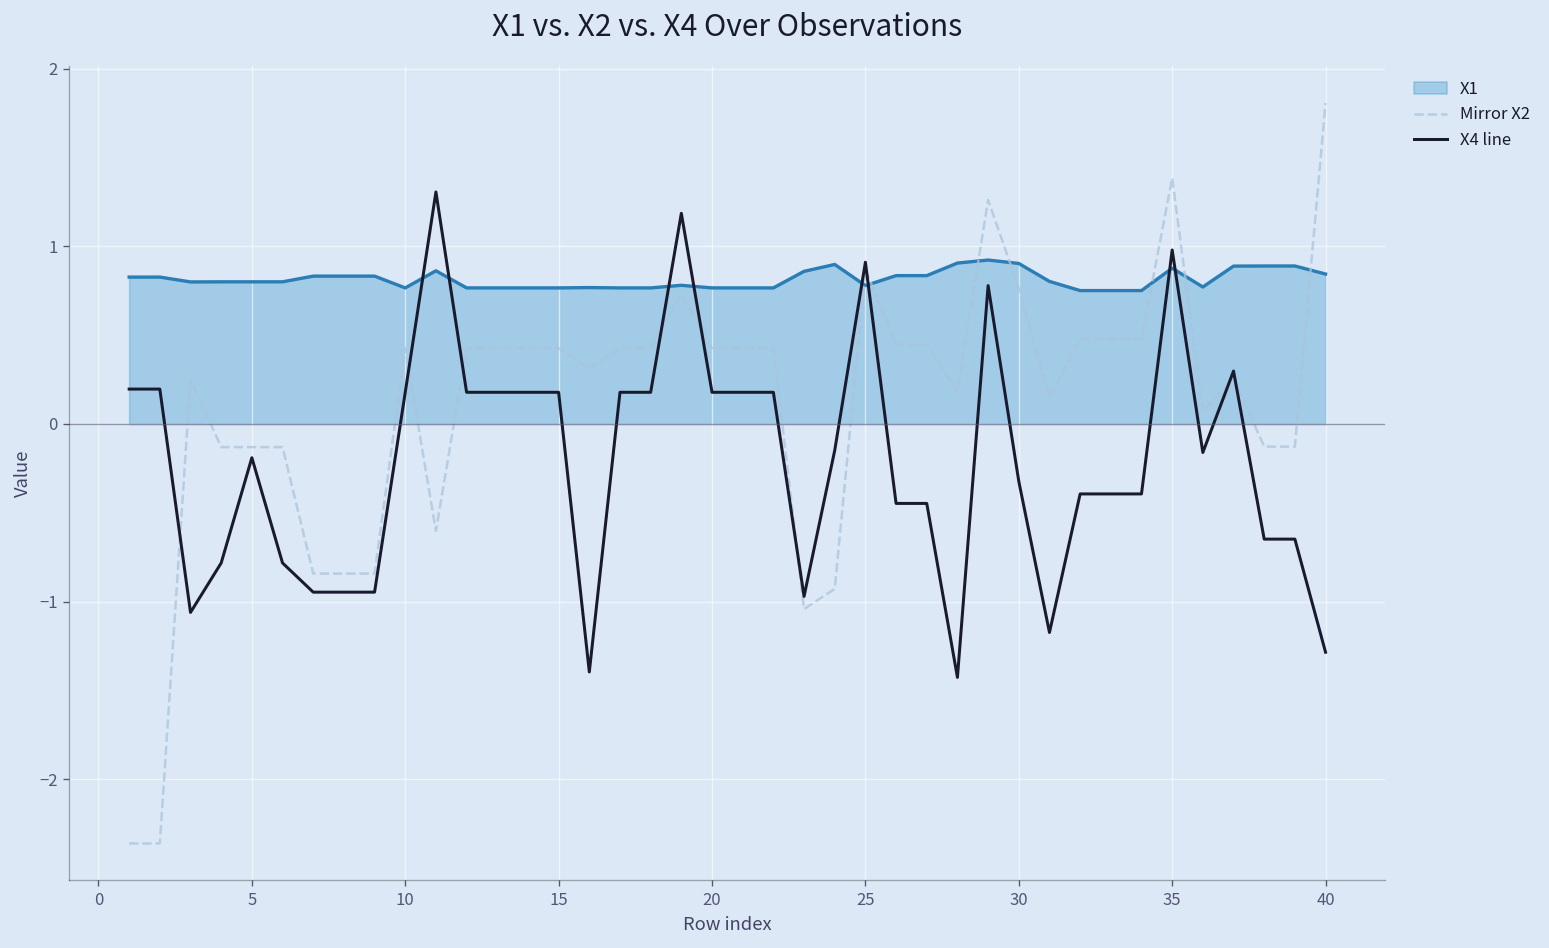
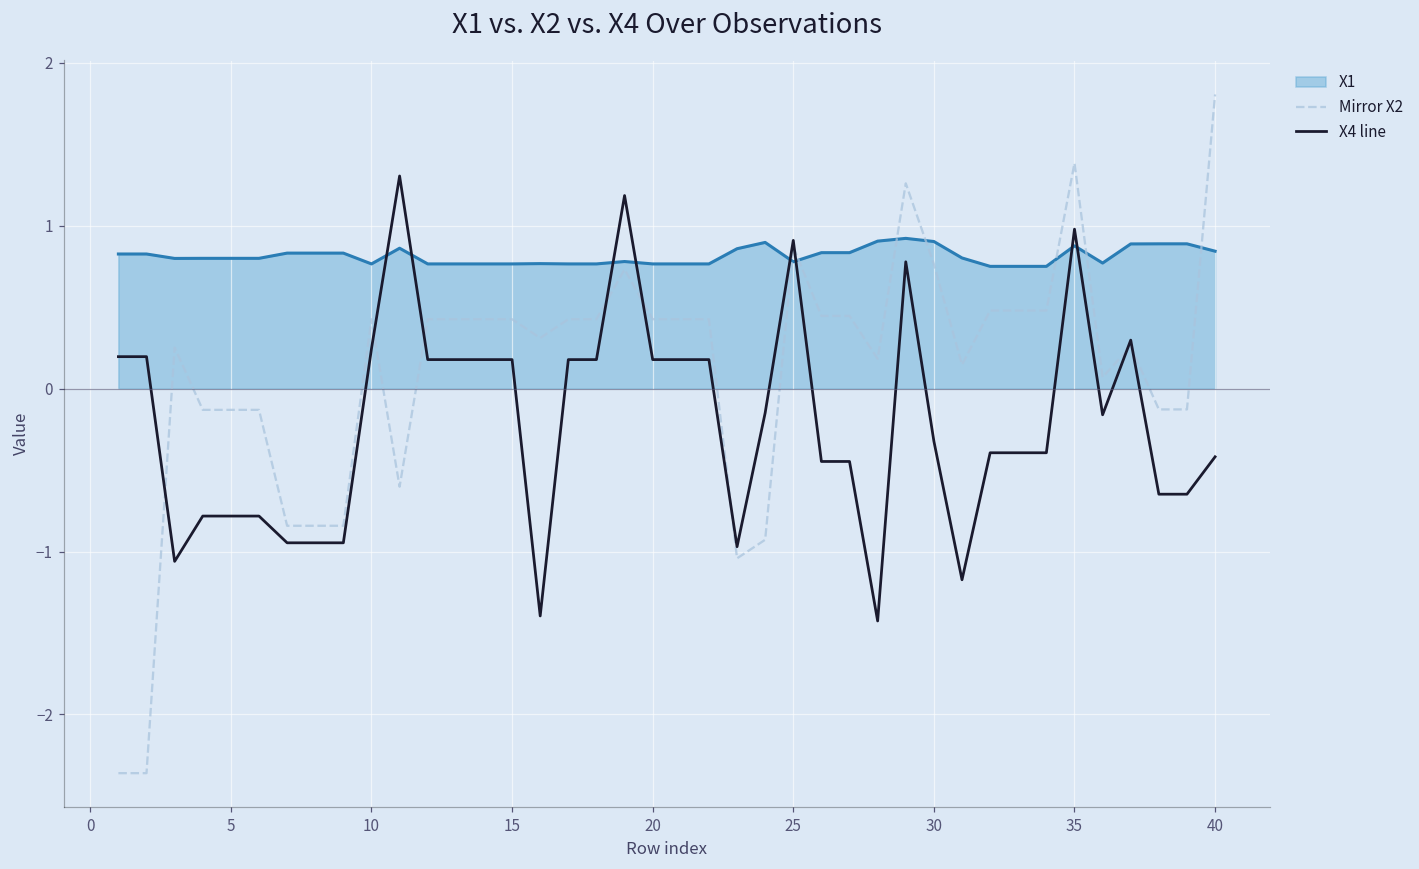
  {
    "X4 line": {
-     "5": -0.19,
-     "10": 0.18,
+     "5": -0.78,
+     "10": 0.25,
      "15": 0.18,
      "20": 0.18,
      "25": 0.91,
      "30": -0.32,
      "35": 0.98,
-     "40": -1.28
+     "40": -0.42
    }
  }
